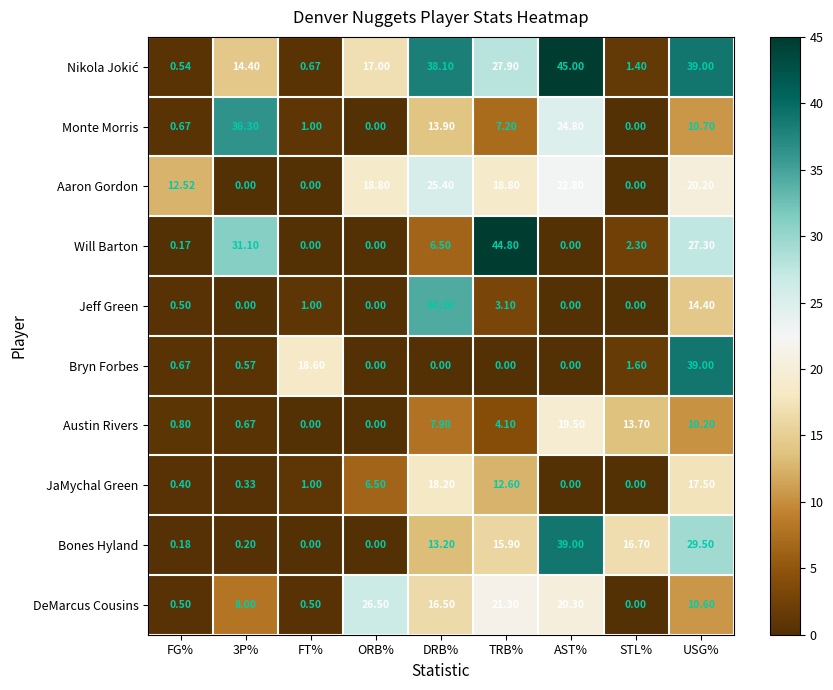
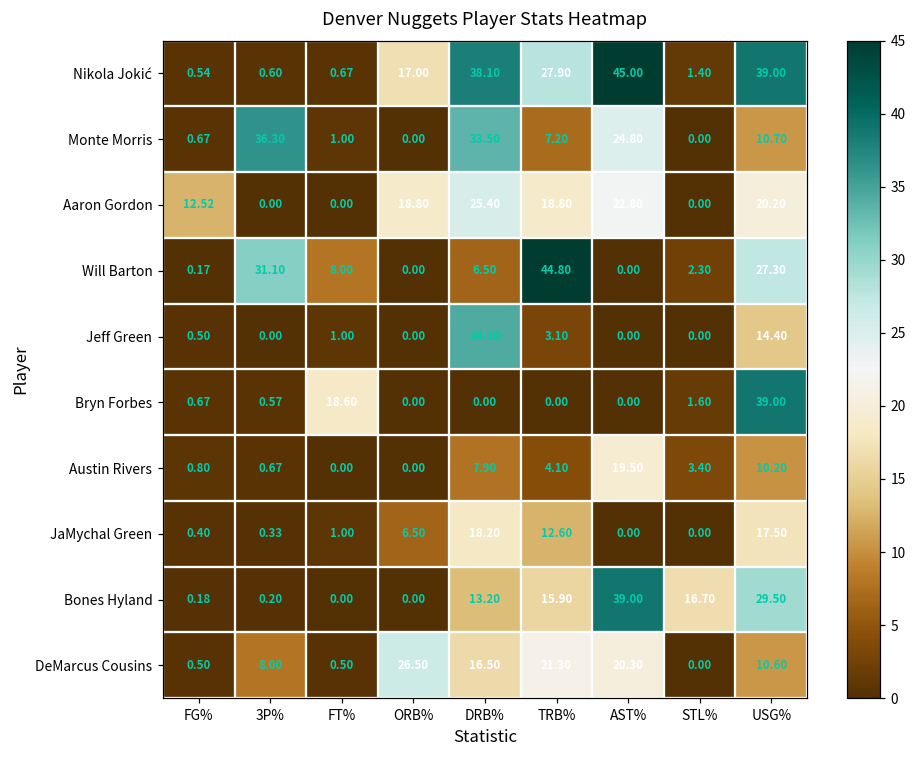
  {
    "Nikola Jokić": {
      "FG%": 0.54,
-     "3P%": 14.40,
+     "3P%": 0.60,
      "FT%": 0.67,
      "ORB%": 17.00,
      "DRB%": 38.10,
      "TRB%": 27.90,
      "AST%": 45.00,
      "STL%": 1.40,
      "USG%": 39.00
    },
    "Monte Morris": {
      "FG%": 0.67,
      "3P%": 36.30,
      "FT%": 1.00,
      "ORB%": 0.00,
-     "DRB%": 13.90,
+     "DRB%": 33.50,
      "TRB%": 7.20,
      "STL%": 0.00,
      "USG%": 10.70
    },
    "Aaron Gordon": {
      "FG%": 12.52,
      "3P%": 0.00,
      "FT%": 0.00,
      "ORB%": 18.80,
      "TRB%": 18.80,
      "STL%": 0.00
    },
    "Will Barton": {
      "FG%": 0.17,
      "3P%": 31.10,
-     "FT%": 0.00,
+     "FT%": 8.00,
      "ORB%": 0.00,
      "DRB%": 6.50,
      "TRB%": 44.80,
      "AST%": 0.00,
      "STL%": 2.30,
      "USG%": 27.30
    },
    "Jeff Green": {
      "FG%": 0.50,
      "3P%": 0.00,
      "FT%": 1.00,
      "ORB%": 0.00,
      "DRB%": 34.30,
      "TRB%": 3.10,
      "AST%": 0.00,
      "STL%": 0.00,
      "USG%": 14.40
    },
    "Bryn Forbes": {
      "FG%": 0.67,
      "3P%": 0.57,
      "FT%": 18.60,
      "ORB%": 0.00,
      "DRB%": 0.00,
      "TRB%": 0.00,
      "AST%": 0.00,
      "STL%": 1.60,
      "USG%": 39.00
    },
    "Austin Rivers": {
      "FG%": 0.80,
      "3P%": 0.67,
      "FT%": 0.00,
      "ORB%": 0.00,
      "DRB%": 7.90,
      "TRB%": 4.10,
-     "STL%": 13.70,
+     "STL%": 3.40,
      "USG%": 10.20
    },
    "JaMychal Green": {
      "FG%": 0.40,
      "3P%": 0.33,
      "FT%": 1.00,
      "ORB%": 6.50,
      "DRB%": 18.20,
      "TRB%": 12.60,
      "AST%": 0.00,
      "STL%": 0.00,
      "USG%": 17.50
    },
    "Bones Hyland": {
      "FG%": 0.18,
      "3P%": 0.20,
      "FT%": 0.00,
      "ORB%": 0.00,
      "DRB%": 13.20,
      "TRB%": 15.90,
      "AST%": 39.00,
      "STL%": 16.70,
      "USG%": 29.50
    },
    "DeMarcus Cousins": {
      "FG%": 0.50,
      "3P%": 8.00,
      "FT%": 0.50,
      "ORB%": 26.50,
      "DRB%": 16.50,
      "STL%": 0.00,
      "USG%": 10.60
    }
  }
